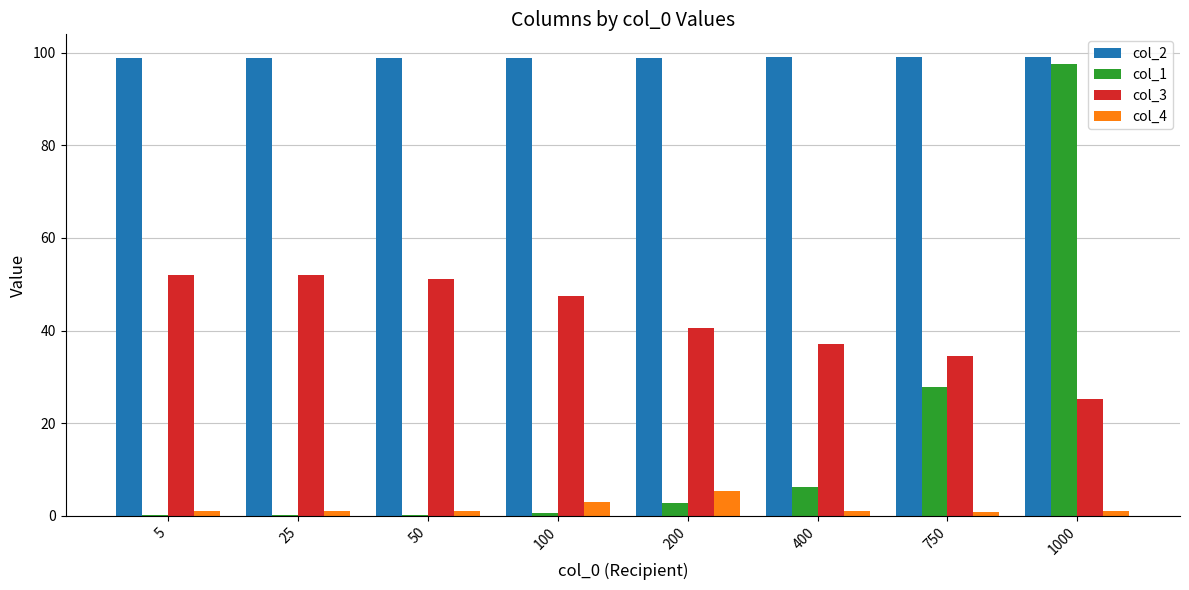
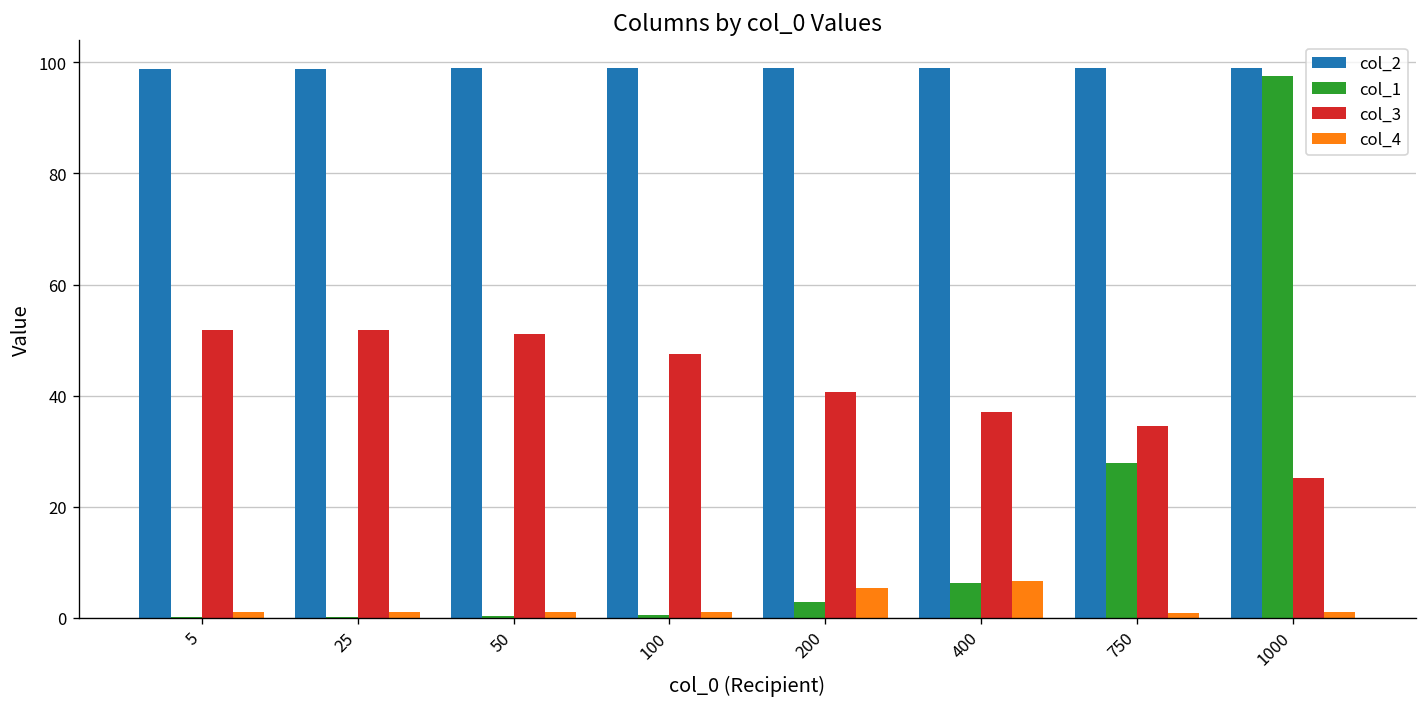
  {
    "col_2": {
      "5": 99,
      "25": 99,
      "50": 99,
      "100": 99,
      "200": 99,
      "400": 99,
      "750": 99,
      "1000": 99
    },
    "col_1": {
      "100": 1,
      "200": 3,
      "400": 6,
      "750": 28,
      "1000": 98
    },
    "col_3": {
      "5": 52,
      "25": 52,
      "50": 51,
      "100": 47,
      "200": 41,
      "400": 37,
      "750": 35,
      "1000": 25
    },
    "col_4": {
      "5": 1,
      "25": 1,
      "50": 1,
-     "100": 3,
+     "100": 1,
      "200": 5,
-     "400": 1,
+     "400": 7,
      "750": 1,
      "1000": 1
    }
  }
